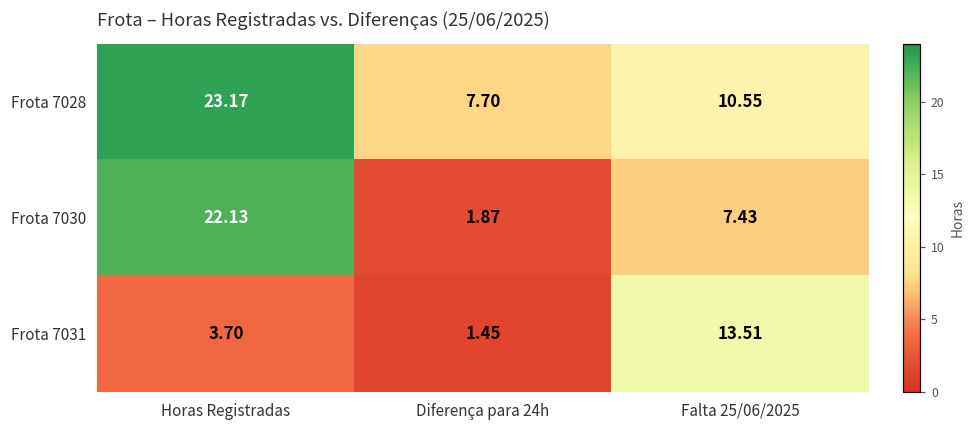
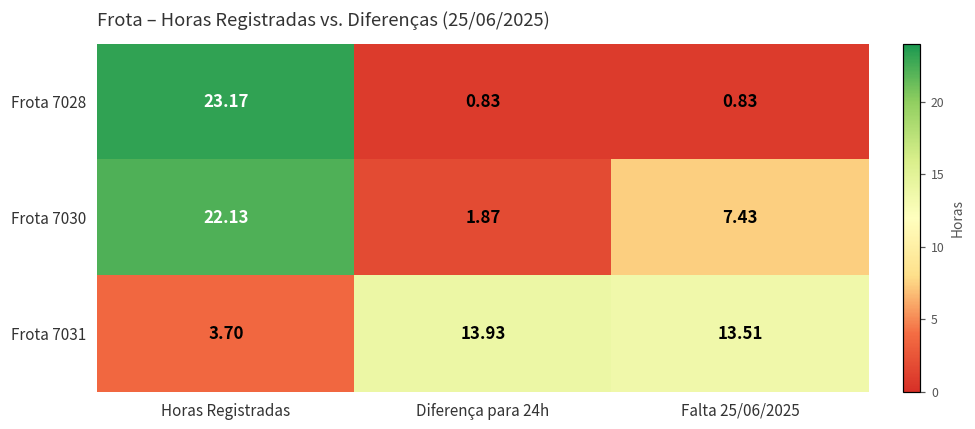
  {
    "Frota 7028": {
      "Horas Registradas": 23.17,
-     "Diferença para 24h": 7.70,
-     "Falta 25/06/2025": 10.55
+     "Diferença para 24h": 0.83,
+     "Falta 25/06/2025": 0.83
    },
    "Frota 7030": {
      "Horas Registradas": 22.13,
      "Diferença para 24h": 1.87,
      "Falta 25/06/2025": 7.43
    },
    "Frota 7031": {
      "Horas Registradas": 3.70,
-     "Diferença para 24h": 1.45,
+     "Diferença para 24h": 13.93,
      "Falta 25/06/2025": 13.51
    }
  }
